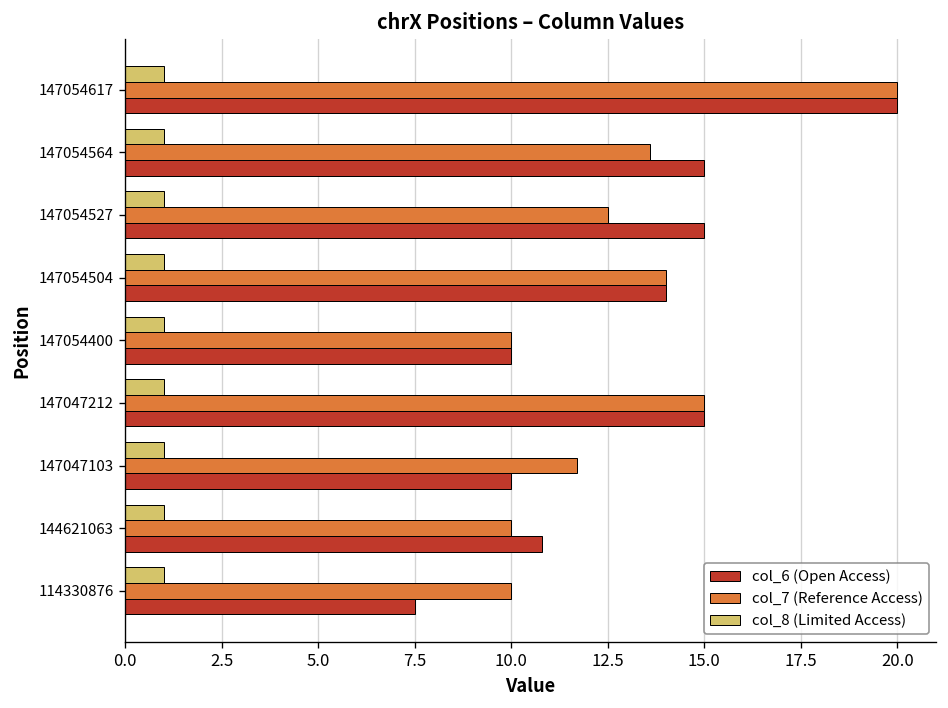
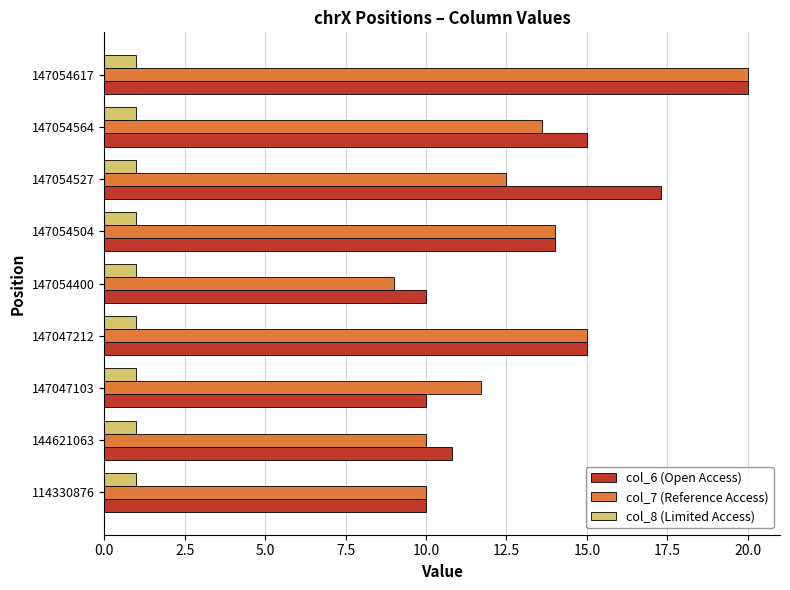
  {
    "col_6 (Open Access)": {
      "147054617": 20.0,
      "147054564": 15.0,
-     "147054527": 15.0,
+     "147054527": 17.3,
      "147054504": 14.0,
      "147054400": 10.0,
      "147047212": 15.0,
      "147047103": 10.0,
      "144621063": 10.8,
-     "114330876": 7.5
+     "114330876": 10.0
    },
    "col_7 (Reference Access)": {
      "147054617": 20,
      "147054564": 13.6,
      "147054527": 12.5,
      "147054504": 14,
-     "147054400": 10,
+     "147054400": 9,
      "147047212": 15,
      "147047103": 11.7,
      "144621063": 10,
      "114330876": 10
    },
    "col_8 (Limited Access)": {
      "147054617": 1.0,
      "147054564": 1.0,
      "147054527": 1.0,
      "147054504": 1.0,
      "147054400": 1.0,
      "147047212": 1.0,
      "147047103": 1.0,
      "144621063": 1.0,
      "114330876": 1.0
    }
  }
